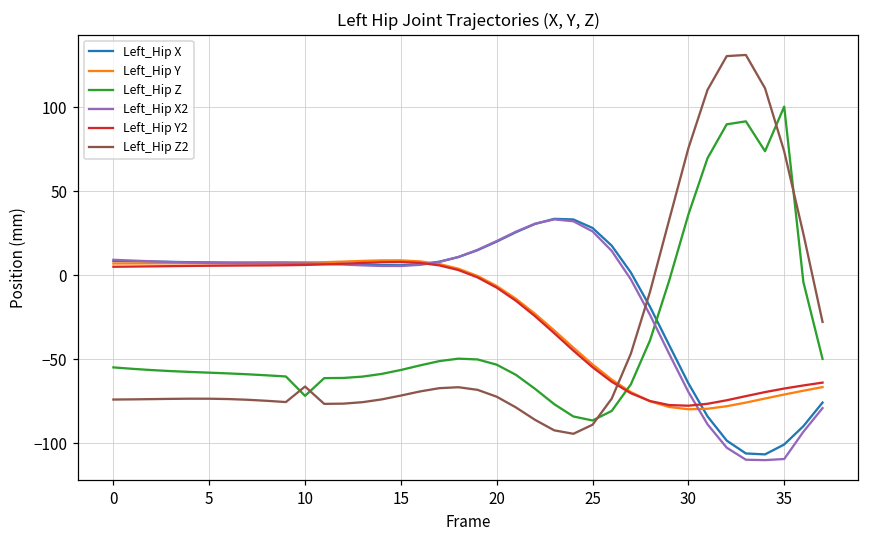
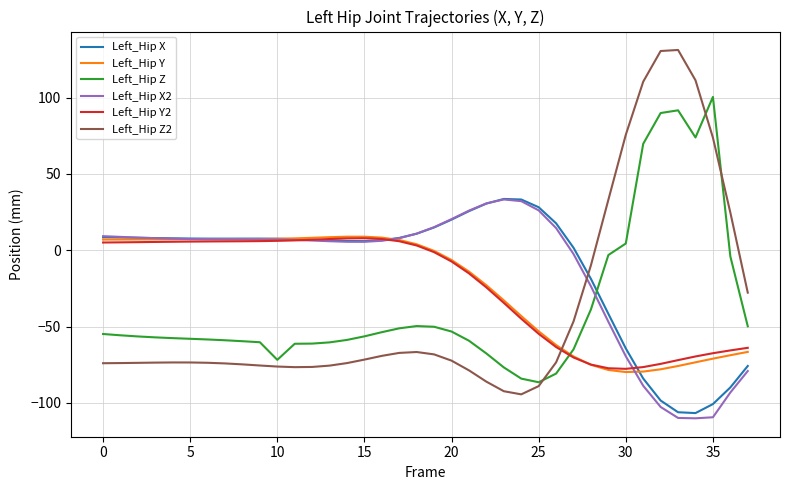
  {
    "Left_Hip X": {
      "25": 28,
      "30": -64,
      "35": -101
    },
    "Left_Hip Y": {
      "30": -80,
      "35": -71
    },
    "Left_Hip Z": {
      "0": -55,
      "5": -58,
      "10": -72,
      "15": -56,
      "20": -53,
      "25": -86,
-     "30": 36,
+     "30": 4,
      "35": 100
    },
    "Left_Hip X2": {
      "25": 26,
      "30": -69,
      "35": -109
    },
    "Left_Hip Y2": {
      "0": 5,
      "30": -78,
      "35": -67
    },
    "Left_Hip Z2": {
      "0": -74,
      "5": -73,
-     "10": -66,
+     "10": -76,
      "15": -72,
      "20": -72,
      "25": -89,
      "30": 76,
      "35": 74
    }
  }
